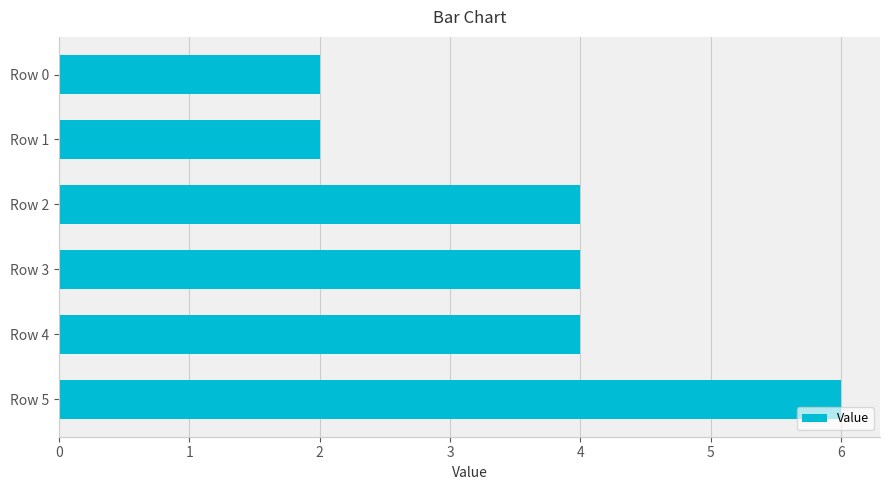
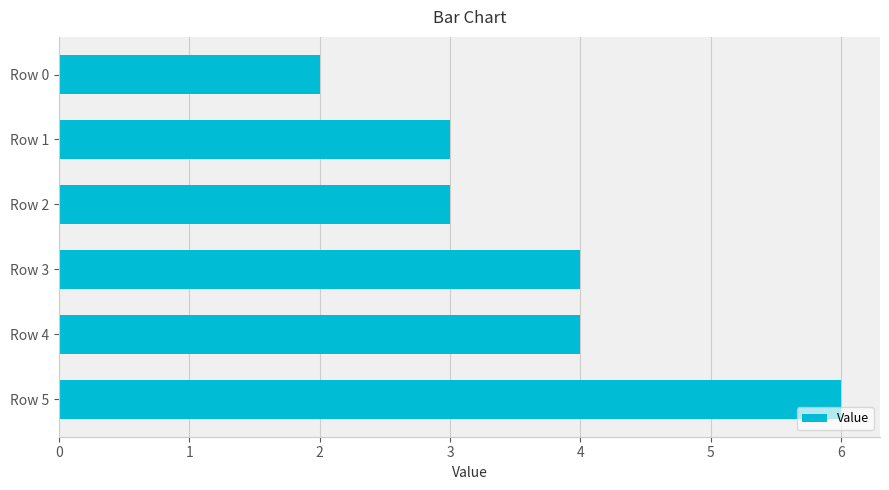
  {
    "Row 0": 2,
-   "Row 1": 2,
-   "Row 2": 4,
+   "Row 1": 3,
+   "Row 2": 3,
    "Row 3": 4,
    "Row 4": 4,
    "Row 5": 6
  }
